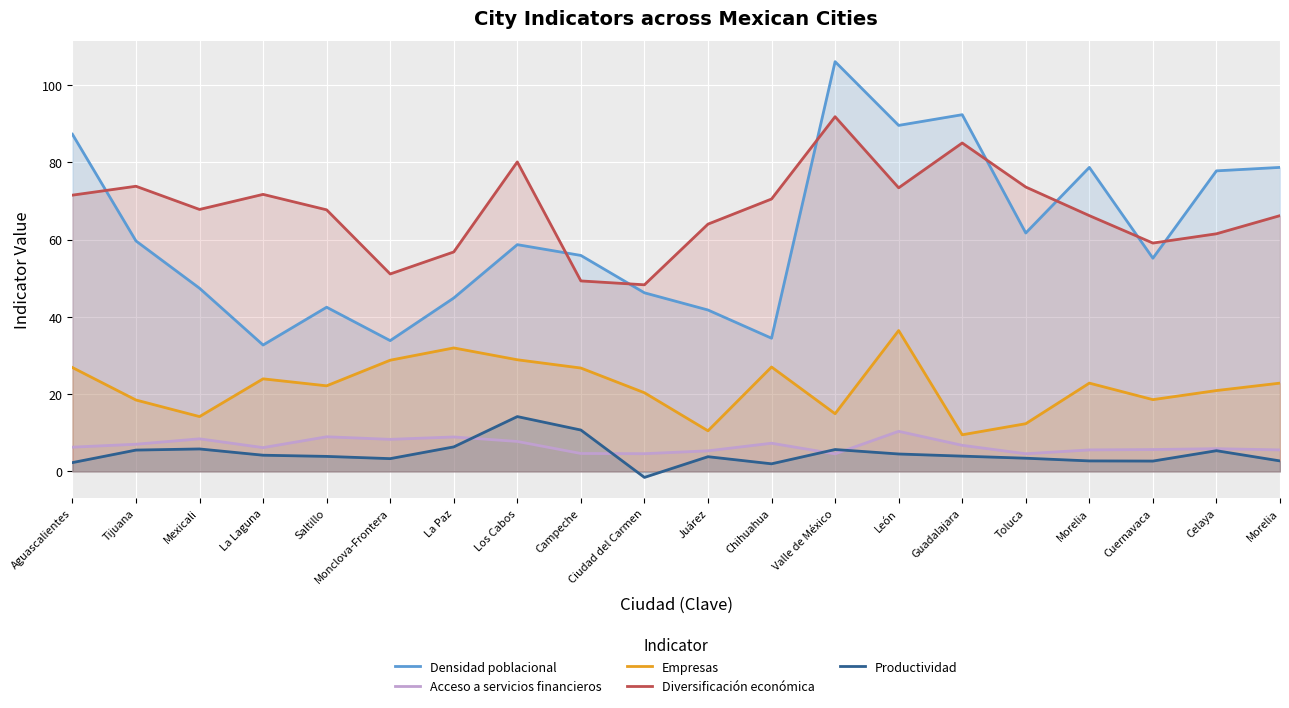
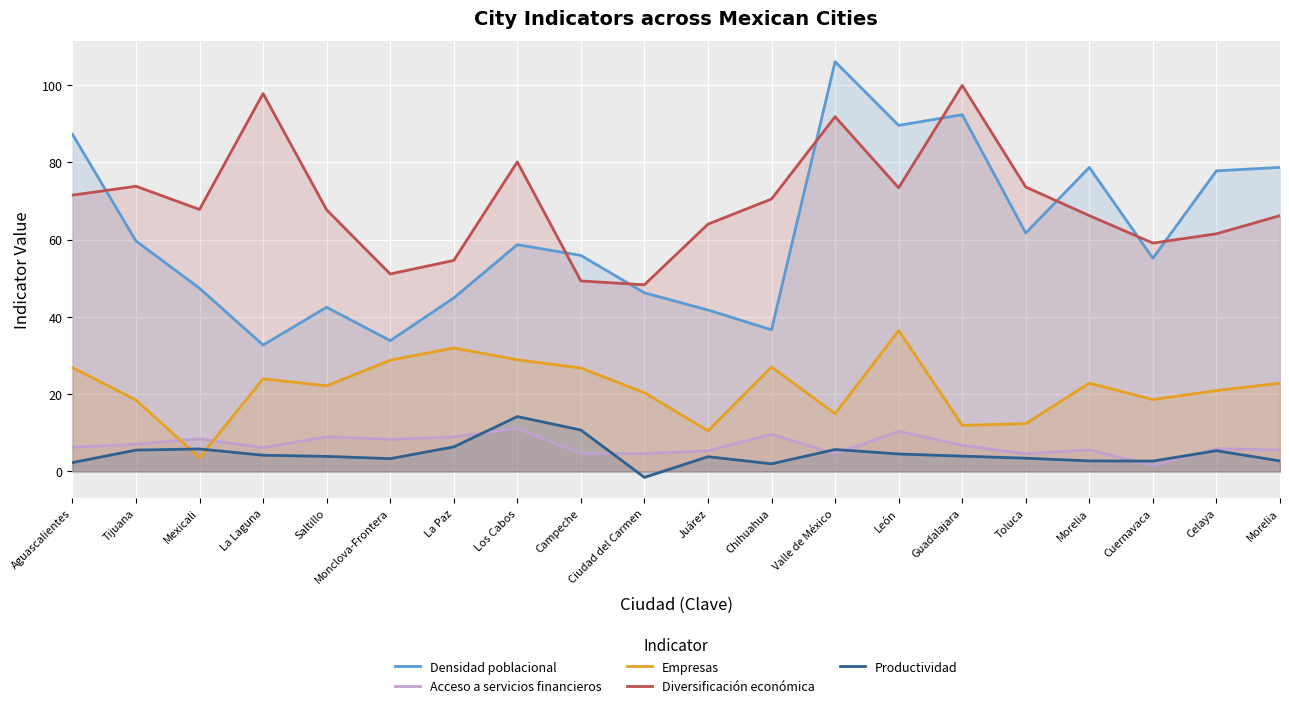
  {
    "Densidad poblacional": {
      "Aguascalientes": 87,
      "Tijuana": 60,
      "Mexicali": 47,
      "La Laguna": 33,
      "Saltillo": 42,
      "Monclova-Frontera": 34,
      "La Paz": 45,
      "Los Cabos": 59,
      "Campeche": 56,
      "Ciudad del Carmen": 46,
      "Juárez": 42,
-     "Chihuahua": 34,
+     "Chihuahua": 37,
      "Valle de México": 106,
      "León": 90,
      "Guadalajara": 92,
      "Toluca": 62,
      "Cuernavaca": 55,
      "Celaya": 78
    },
    "Acceso a servicios financieros": {
      "Aguascalientes": 6,
      "Tijuana": 7,
      "Mexicali": 8,
      "La Laguna": 6,
      "Saltillo": 9,
      "Monclova-Frontera": 8,
      "La Paz": 9,
-     "Los Cabos": 8,
+     "Los Cabos": 11,
      "Campeche": 5,
      "Ciudad del Carmen": 5,
      "Juárez": 5,
-     "Chihuahua": 7,
+     "Chihuahua": 10,
      "Valle de México": 5,
      "León": 10,
      "Guadalajara": 7,
      "Toluca": 5,
-     "Cuernavaca": 6
+     "Cuernavaca": 2
    },
    "Empresas": {
      "Aguascalientes": 27,
      "Tijuana": 18,
-     "Mexicali": 14,
+     "Mexicali": 4,
      "La Laguna": 24,
      "Saltillo": 22,
      "Monclova-Frontera": 29,
      "La Paz": 32,
      "Los Cabos": 29,
      "Campeche": 27,
      "Ciudad del Carmen": 20,
      "Juárez": 11,
      "Chihuahua": 27,
      "Valle de México": 15,
      "León": 36,
-     "Guadalajara": 9,
+     "Guadalajara": 12,
      "Toluca": 12,
      "Cuernavaca": 19,
      "Celaya": 21
    },
    "Diversificación económica": {
      "Aguascalientes": 72,
      "Tijuana": 74,
      "Mexicali": 68,
-     "La Laguna": 72,
+     "La Laguna": 98,
      "Saltillo": 68,
      "Monclova-Frontera": 51,
-     "La Paz": 57,
+     "La Paz": 55,
      "Los Cabos": 80,
      "Campeche": 49,
      "Ciudad del Carmen": 48,
      "Juárez": 64,
      "Chihuahua": 71,
      "Valle de México": 92,
      "León": 73,
-     "Guadalajara": 85,
+     "Guadalajara": 100,
      "Toluca": 74,
      "Cuernavaca": 59,
      "Celaya": 62
    }
  }
